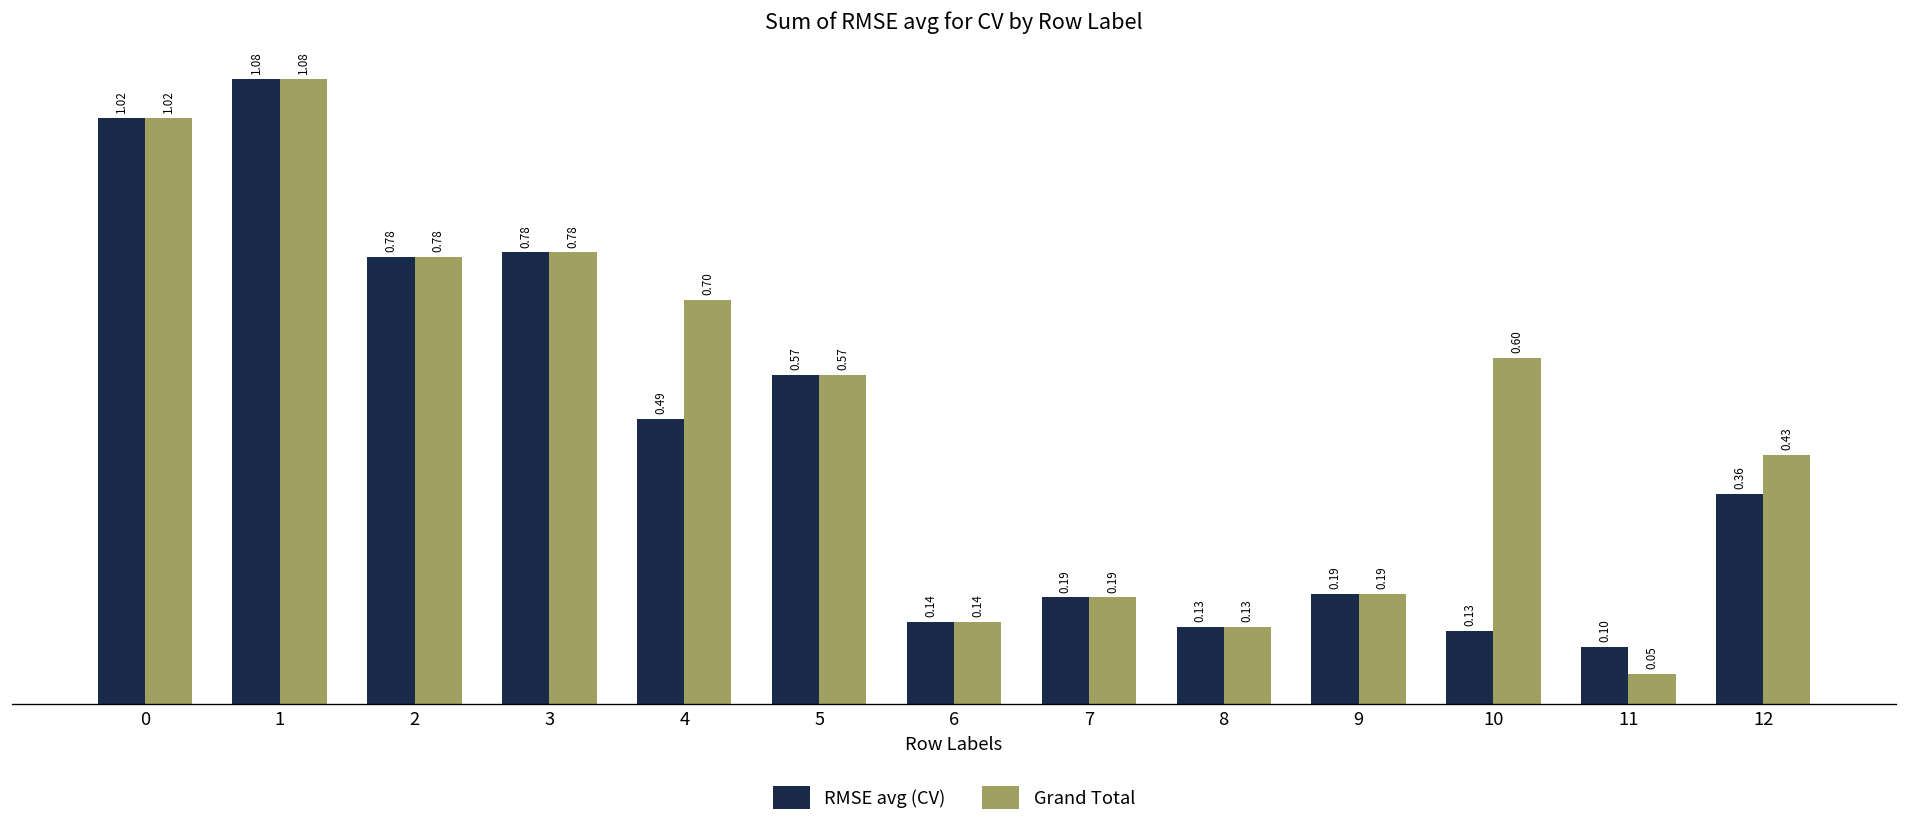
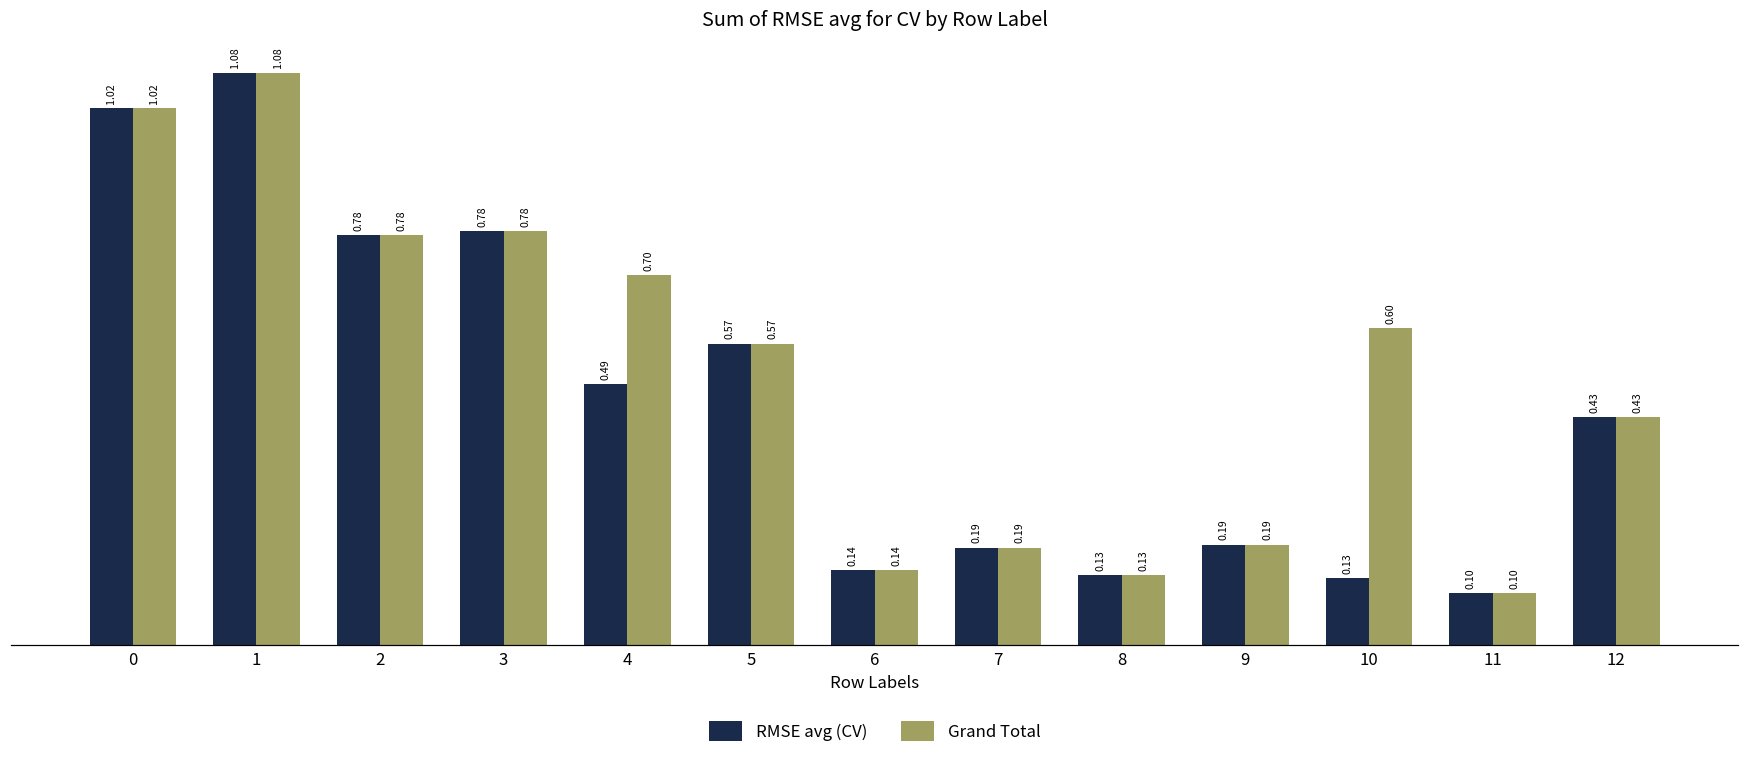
  {
    "RMSE avg (CV)": {
      "0": 1.02,
      "1": 1.08,
      "2": 0.78,
      "3": 0.78,
      "4": 0.49,
      "5": 0.57,
      "6": 0.14,
      "7": 0.19,
      "8": 0.13,
      "9": 0.19,
      "10": 0.13,
      "11": 0.10,
-     "12": 0.36
+     "12": 0.43
    },
    "Grand Total": {
      "0": 1.02,
      "1": 1.08,
      "2": 0.78,
      "3": 0.78,
      "4": 0.70,
      "5": 0.57,
      "6": 0.14,
      "7": 0.19,
      "8": 0.13,
      "9": 0.19,
      "10": 0.60,
-     "11": 0.05,
+     "11": 0.10,
      "12": 0.43
    }
  }
